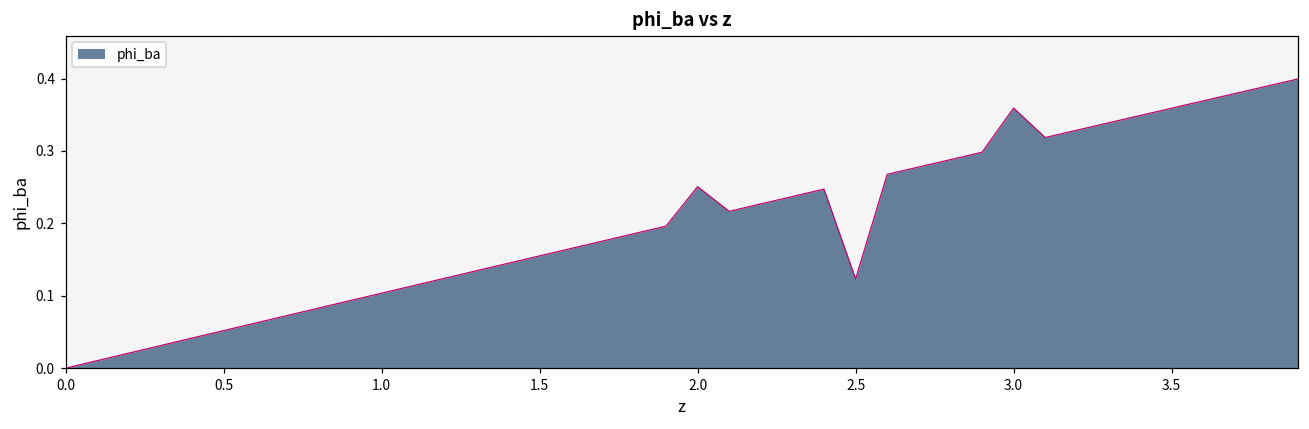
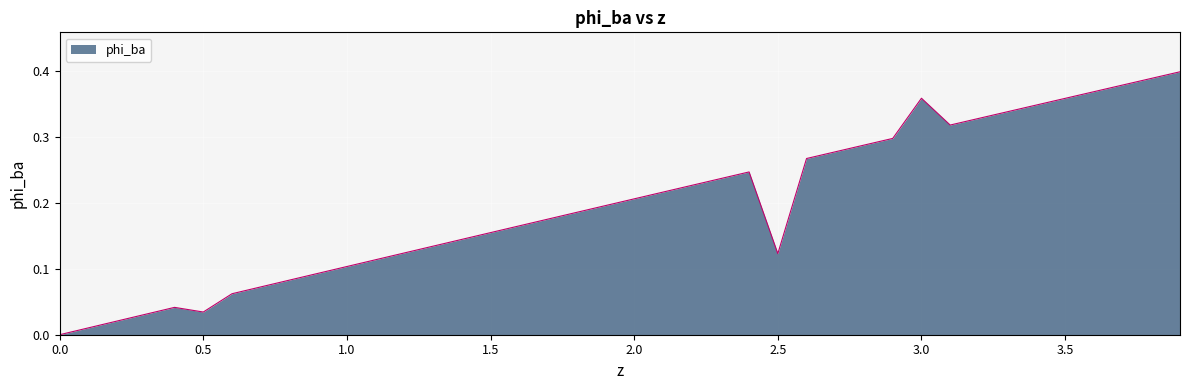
  {
    "0.0": 0.00,
-   "0.5": 0.05,
+   "0.5": 0.03,
    "1.0": 0.10,
    "1.5": 0.16,
-   "2.0": 0.25,
+   "2.0": 0.21,
    "2.5": 0.12,
    "3.0": 0.36,
    "3.5": 0.36
  }
